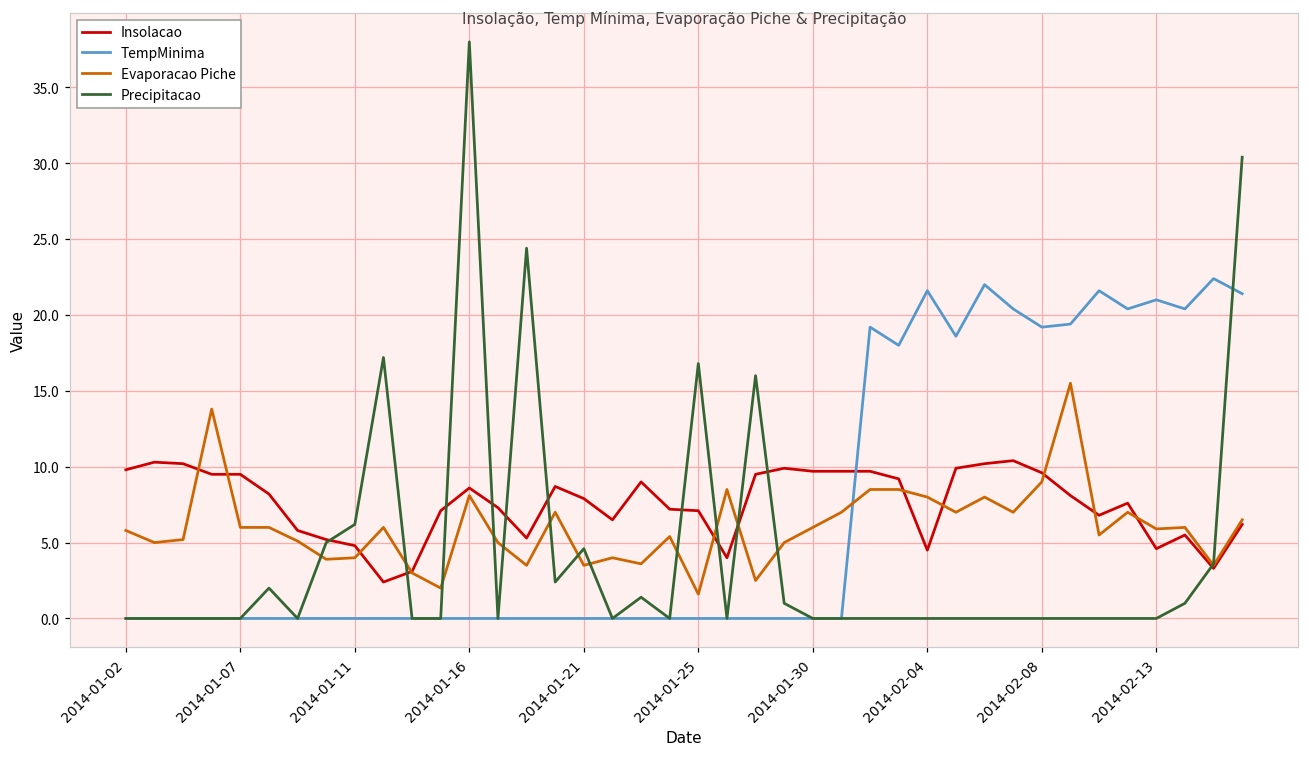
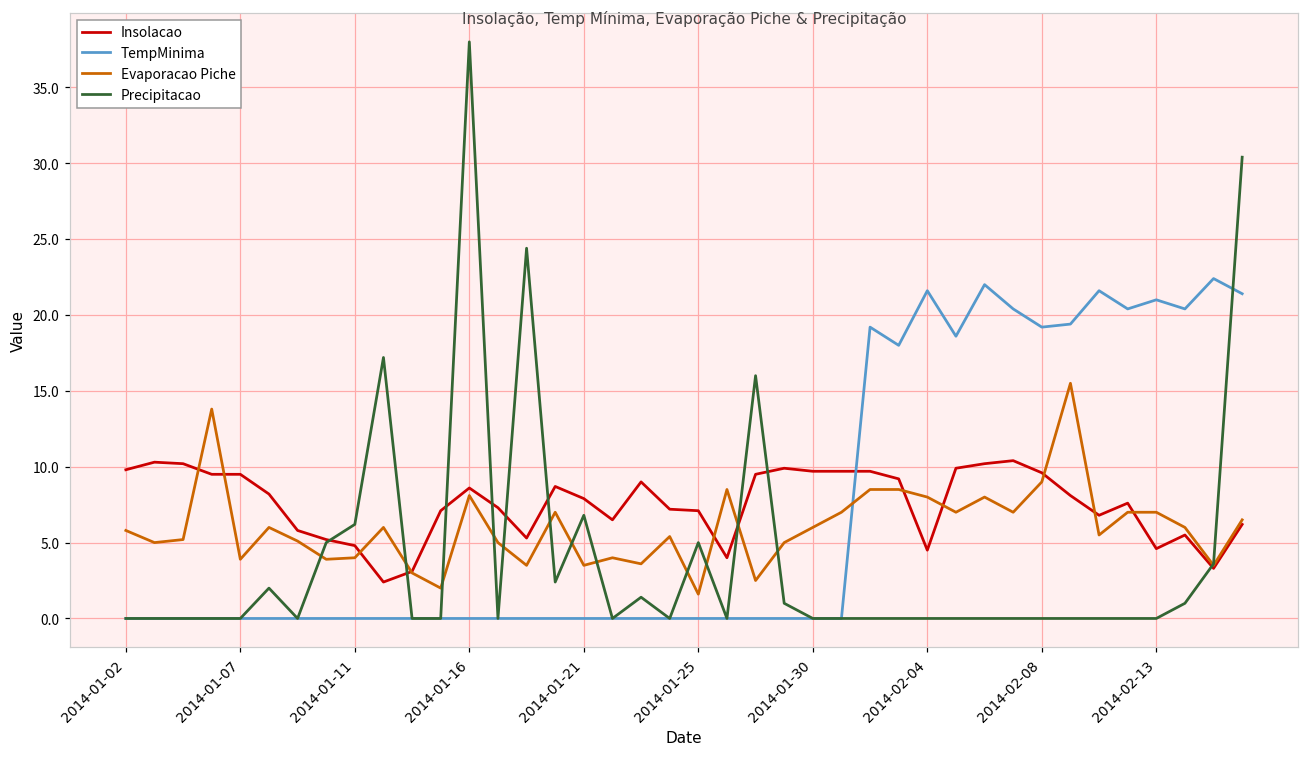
  {
    "Insolacao": {
      "2014-01-02": 9.8,
      "2014-01-07": 9.5,
      "2014-01-11": 4.8,
      "2014-01-16": 8.6,
      "2014-01-21": 7.9,
      "2014-01-25": 7.1,
      "2014-01-30": 9.7,
      "2014-02-04": 4.5,
      "2014-02-08": 9.6,
      "2014-02-13": 4.6
    },
    "TempMinima": {
      "2014-01-11": 0.0,
      "2014-01-16": 0.0,
      "2014-01-21": 0.0,
      "2014-01-25": 0.0,
      "2014-02-04": 21.6,
      "2014-02-08": 19.2,
      "2014-02-13": 21.0
    },
    "Evaporacao Piche": {
      "2014-01-02": 5.8,
-     "2014-01-07": 6.0,
+     "2014-01-07": 3.9,
      "2014-01-11": 4.0,
      "2014-01-16": 8.1,
      "2014-01-21": 3.5,
      "2014-01-25": 1.6,
      "2014-01-30": 6.0,
      "2014-02-04": 8.0,
      "2014-02-08": 9.0,
-     "2014-02-13": 5.9
+     "2014-02-13": 7.0
    },
    "Precipitacao": {
      "2014-01-11": 6.2,
      "2014-01-16": 38.0,
-     "2014-01-21": 4.6,
-     "2014-01-25": 16.8,
+     "2014-01-21": 6.8,
+     "2014-01-25": 5.0,
      "2014-02-04": 0.0,
      "2014-02-08": 0.0,
      "2014-02-13": 0.0
    }
  }
